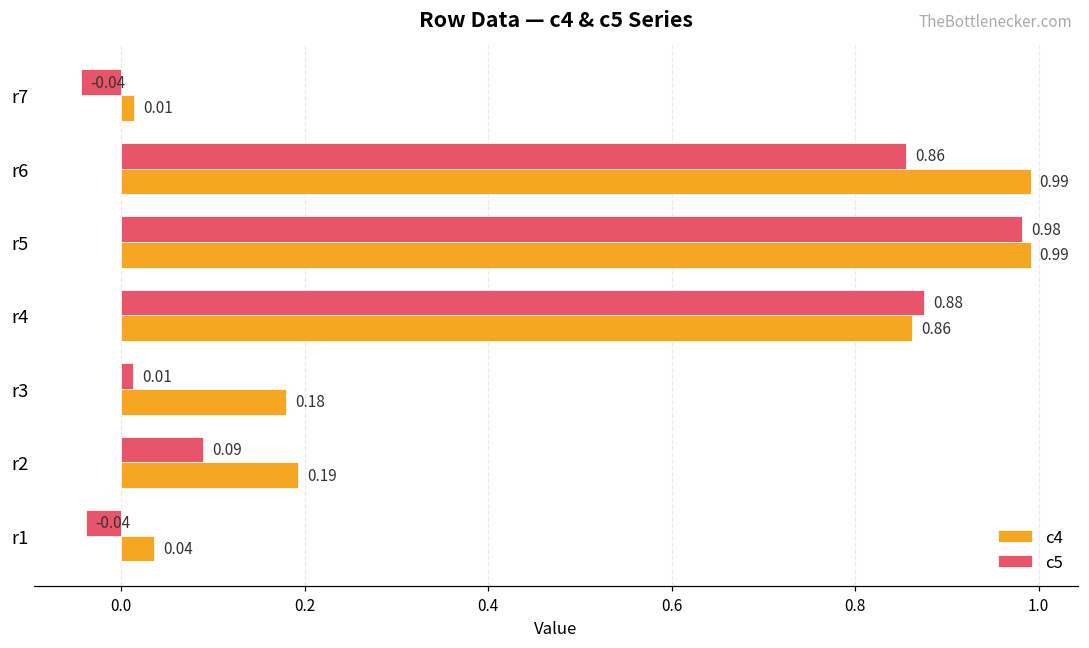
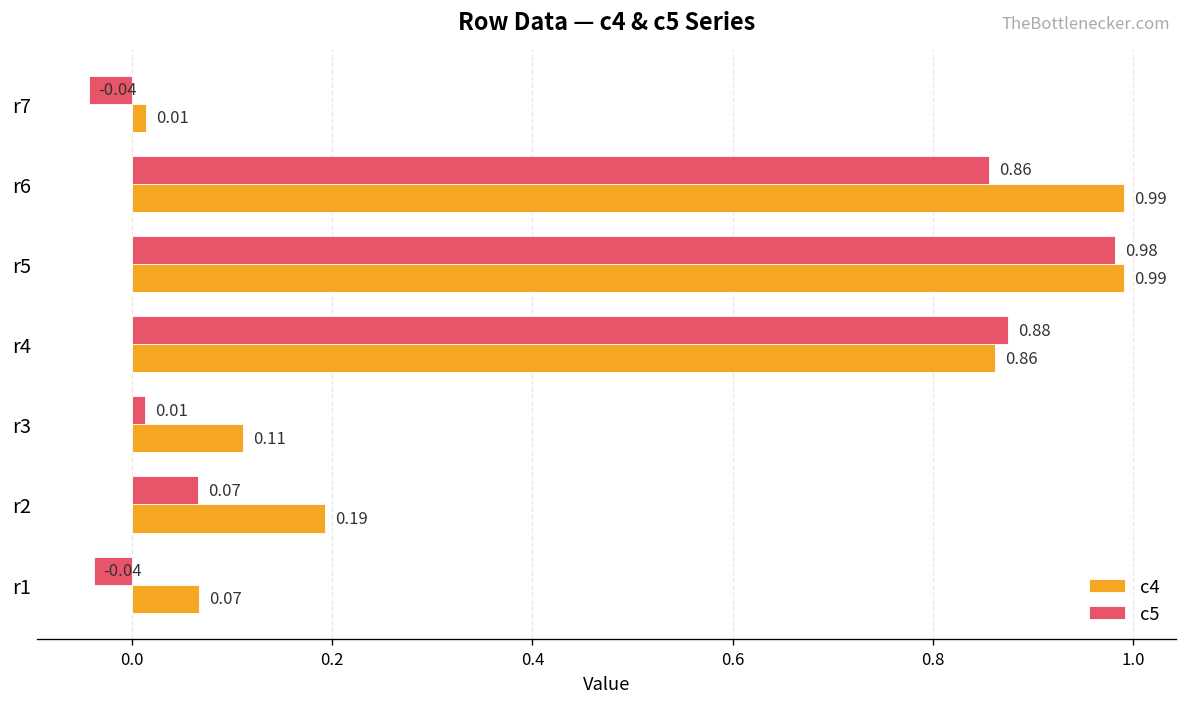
  {
    "c4": {
      "r7": 0.01,
      "r6": 0.99,
      "r5": 0.99,
      "r4": 0.86,
-     "r3": 0.18,
+     "r3": 0.11,
      "r2": 0.19,
-     "r1": 0.04
+     "r1": 0.07
    },
    "c5": {
      "r7": -0.04,
      "r6": 0.86,
      "r5": 0.98,
      "r4": 0.88,
      "r3": 0.01,
-     "r2": 0.09,
+     "r2": 0.07,
      "r1": -0.04
    }
  }
